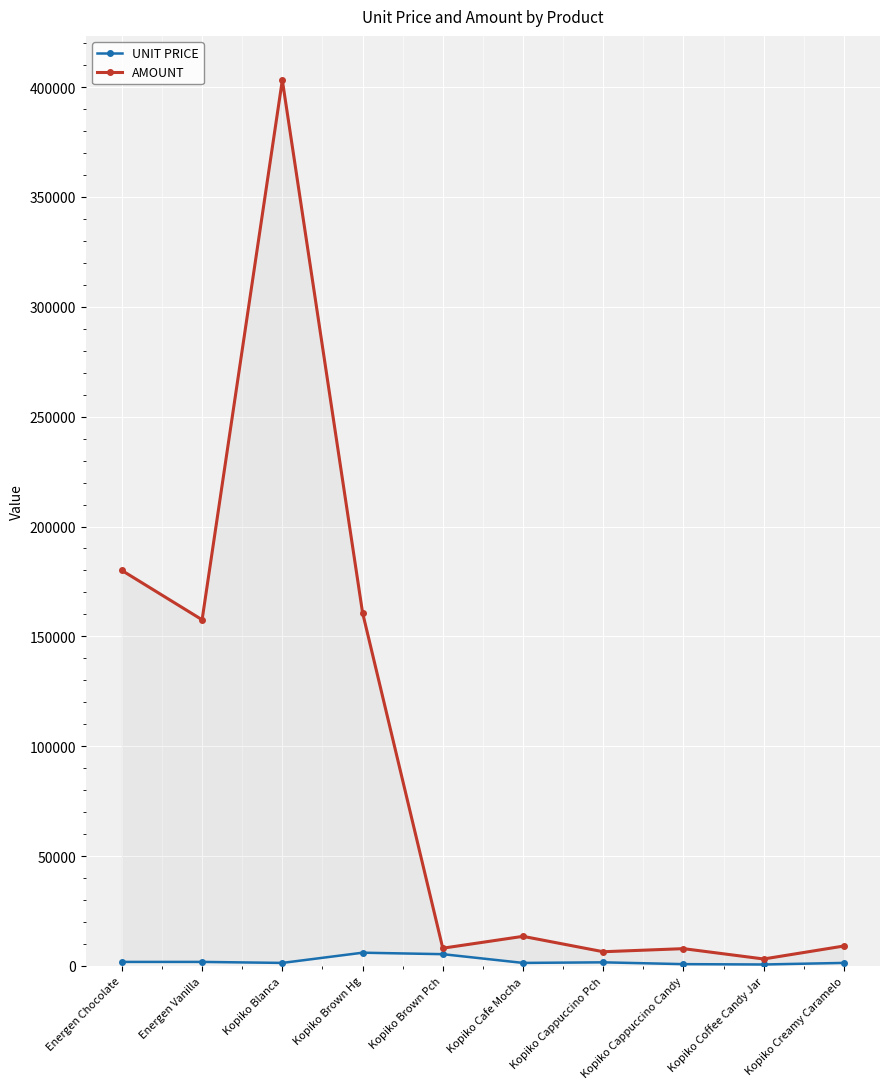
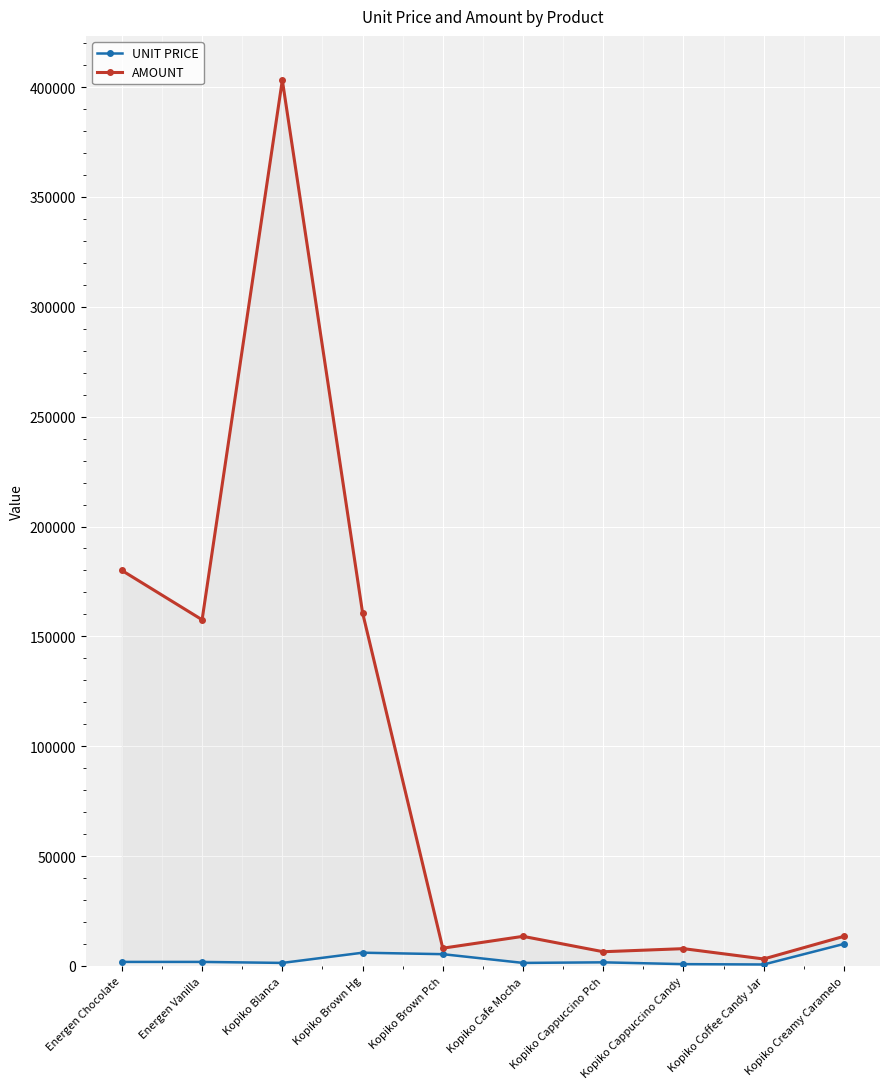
  {
    "UNIT PRICE": {
      "Energen Chocolate": 2000,
      "Energen Vanilla": 2000,
      "Kopiko Blanca": 1000,
      "Kopiko Brown Hg": 6000,
      "Kopiko Brown Pch": 5000,
      "Kopiko Cafe Mocha": 1000,
      "Kopiko Cappuccino Pch": 2000,
      "Kopiko Cappuccino Candy": 1000,
      "Kopiko Coffee Candy Jar": 1000,
-     "Kopiko Creamy Caramelo": 1000
+     "Kopiko Creamy Caramelo": 10000
    },
    "AMOUNT": {
      "Energen Chocolate": 180000,
      "Energen Vanilla": 158000,
      "Kopiko Blanca": 403000,
      "Kopiko Brown Hg": 161000,
      "Kopiko Brown Pch": 8000,
      "Kopiko Cafe Mocha": 13000,
      "Kopiko Cappuccino Pch": 6000,
      "Kopiko Cappuccino Candy": 8000,
      "Kopiko Coffee Candy Jar": 3000,
-     "Kopiko Creamy Caramelo": 9000
+     "Kopiko Creamy Caramelo": 13000
    }
  }
